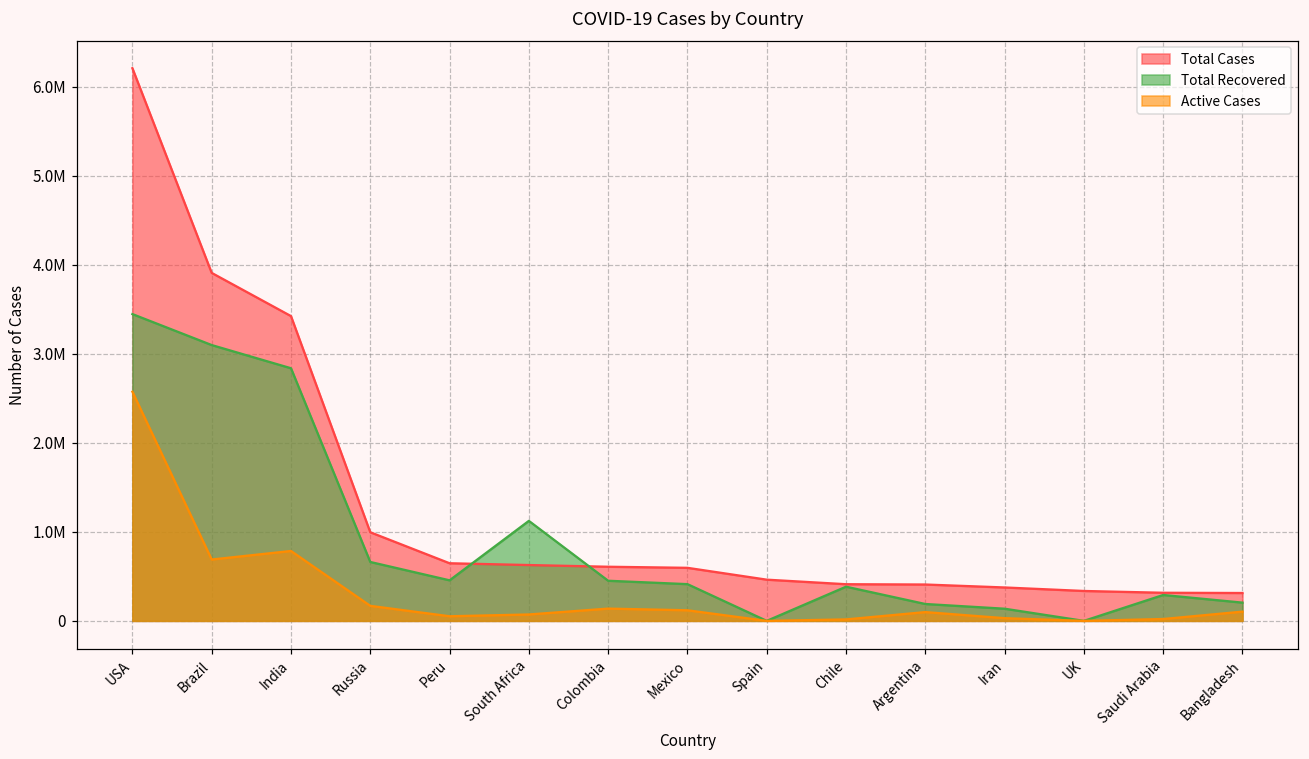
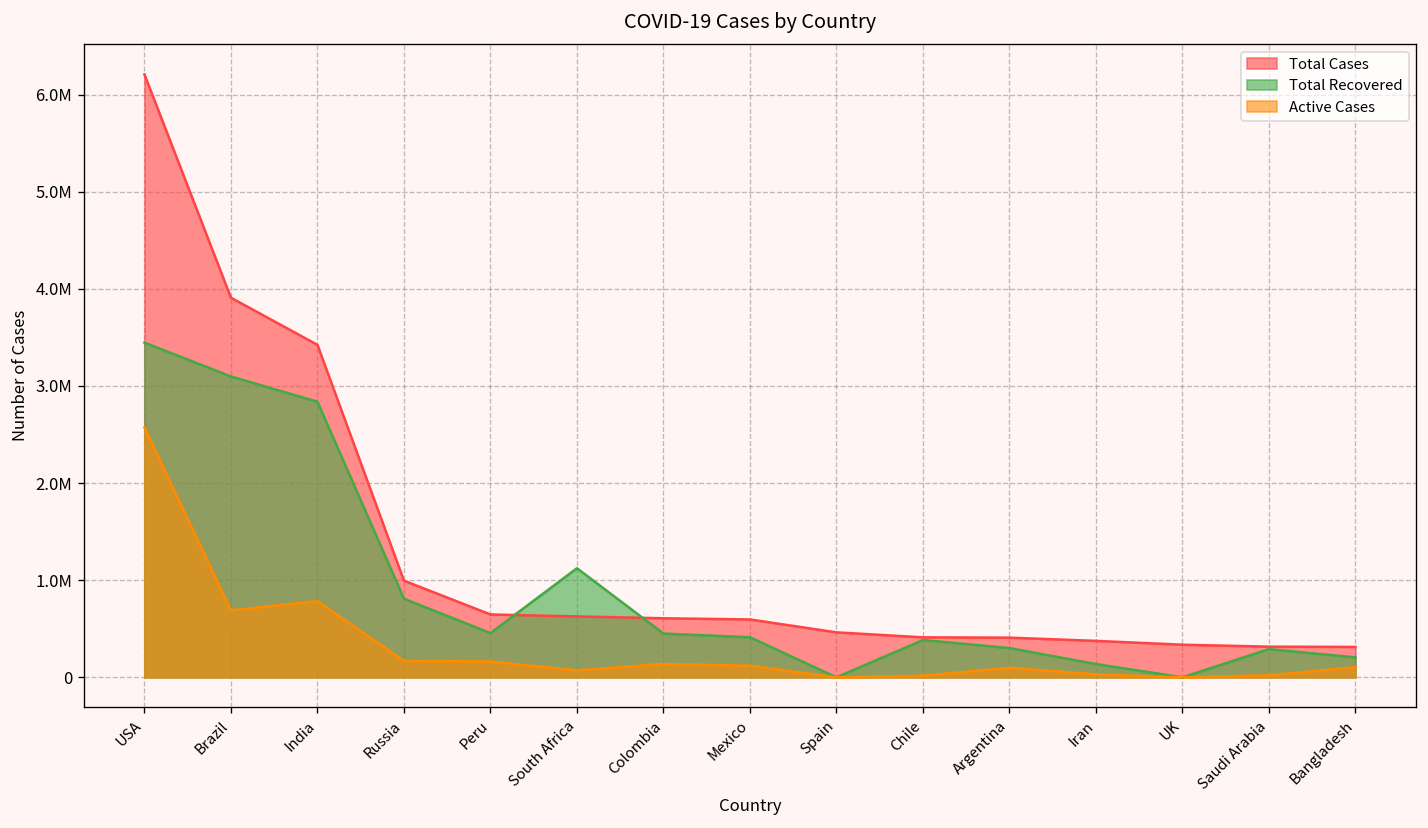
  {
    "Total Cases": {
      "USA": 6200000,
      "Brazil": 3900000,
      "India": 3400000,
      "Russia": 1000000,
      "Peru": 600000,
      "South Africa": 600000,
      "Colombia": 600000,
      "Mexico": 600000,
      "Spain": 500000,
      "Argentina": 400000,
      "Iran": 400000,
      "UK": 300000,
      "Bangladesh": 300000
    },
    "Total Recovered": {
      "USA": 3400000,
      "Brazil": 3100000,
      "India": 2800000,
-     "Russia": 700000,
+     "Russia": 800000,
      "Peru": 500000,
      "South Africa": 1100000,
      "Colombia": 500000,
      "Mexico": 400000,
-     "Argentina": 200000,
+     "Argentina": 300000,
      "Iran": 100000,
      "Bangladesh": 200000
    },
    "Active Cases": {
      "USA": 2600000,
      "Brazil": 700000,
      "India": 800000,
      "Russia": 200000,
-     "Peru": 100000,
+     "Peru": 200000,
      "South Africa": 100000,
      "Colombia": 100000,
      "Mexico": 100000,
      "Chile": 0,
      "Argentina": 100000,
      "Iran": 0,
      "Saudi Arabia": 0,
      "Bangladesh": 100000
    }
  }
